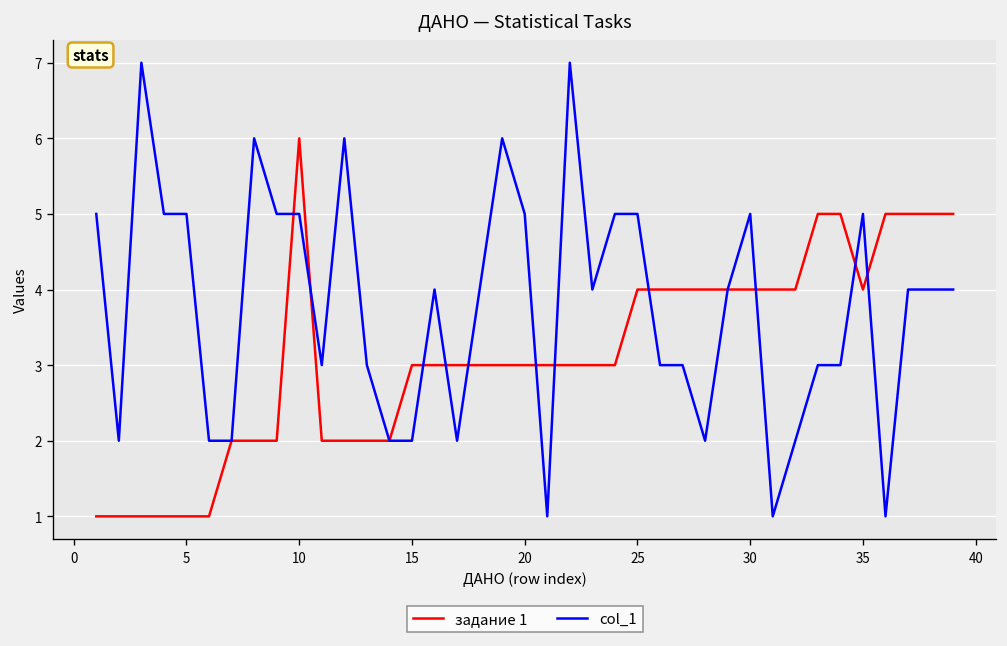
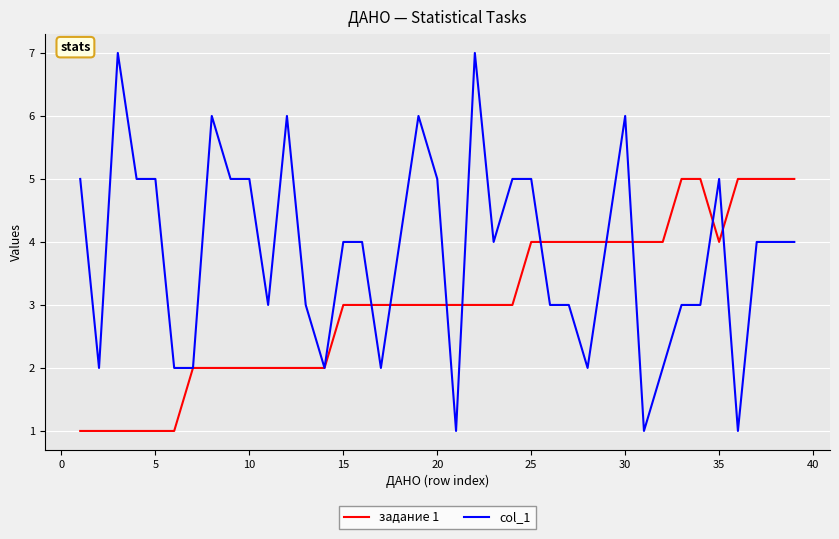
  {
    "задание 1": {
      "5": 1,
-     "10": 6,
+     "10": 2,
      "15": 3,
      "20": 3,
      "25": 4,
      "30": 4,
      "35": 4
    },
    "col_1": {
      "5": 5,
      "10": 5,
-     "15": 2,
+     "15": 4,
      "20": 5,
      "25": 5,
-     "30": 5,
+     "30": 6,
      "35": 5
    }
  }
